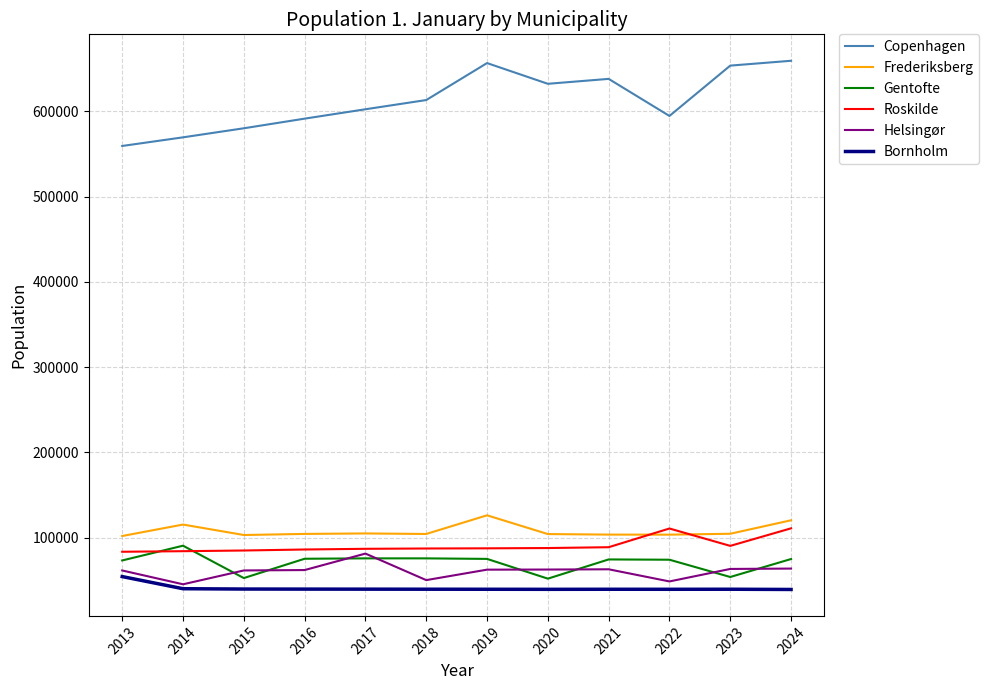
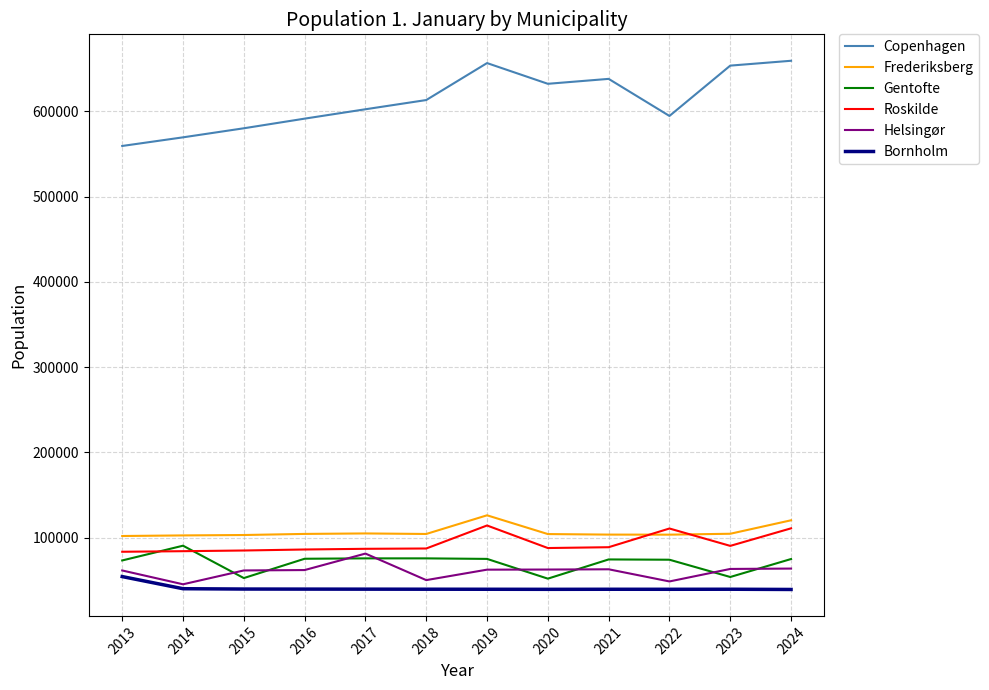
  {
    "Copenhagen": {
      "2013": 560000,
      "2014": 570000,
      "2015": 580000,
      "2016": 590000,
      "2017": 600000,
      "2018": 610000,
      "2019": 660000,
      "2020": 630000,
      "2021": 640000,
      "2022": 590000,
      "2023": 650000,
      "2024": 660000
    },
    "Frederiksberg": {
      "2013": 100000,
-     "2014": 120000,
+     "2014": 100000,
      "2015": 100000,
      "2016": 100000,
      "2017": 110000,
      "2018": 100000,
      "2019": 130000,
      "2020": 100000,
      "2021": 100000,
      "2022": 100000,
      "2023": 100000,
      "2024": 120000
    },
    "Gentofte": {
      "2013": 70000,
      "2014": 90000,
      "2015": 50000,
      "2016": 80000,
      "2017": 80000,
      "2018": 80000,
      "2019": 80000,
      "2020": 50000,
      "2021": 70000,
      "2022": 70000,
      "2023": 50000,
      "2024": 80000
    },
    "Roskilde": {
      "2013": 80000,
      "2014": 80000,
      "2015": 90000,
      "2016": 90000,
      "2017": 90000,
      "2018": 90000,
-     "2019": 90000,
+     "2019": 110000,
      "2020": 90000,
      "2021": 90000,
      "2022": 110000,
      "2023": 90000,
      "2024": 110000
    },
    "Helsingør": {
      "2013": 60000,
      "2014": 50000,
      "2015": 60000,
      "2016": 60000,
      "2017": 80000,
      "2018": 50000,
      "2019": 60000,
      "2020": 60000,
      "2021": 60000,
      "2022": 50000,
      "2023": 60000,
      "2024": 60000
    },
    "Bornholm": {
      "2013": 50000,
      "2014": 40000,
      "2015": 40000,
      "2016": 40000,
      "2017": 40000,
      "2018": 40000,
      "2019": 40000,
      "2020": 40000,
      "2021": 40000,
      "2022": 40000,
      "2023": 40000,
      "2024": 40000
    }
  }
